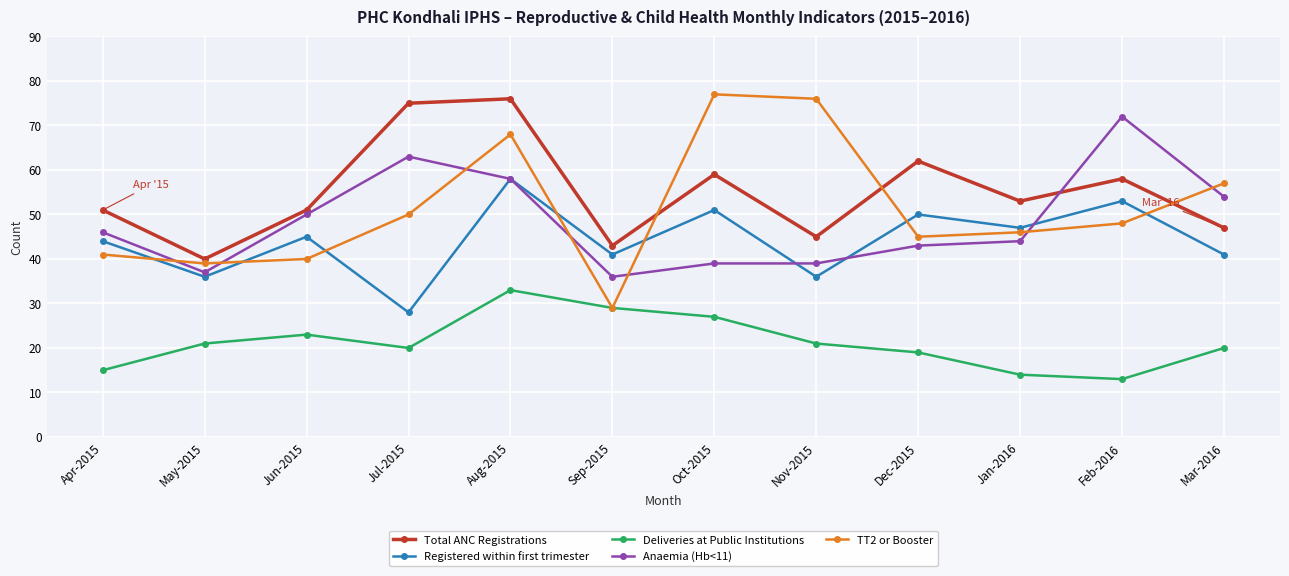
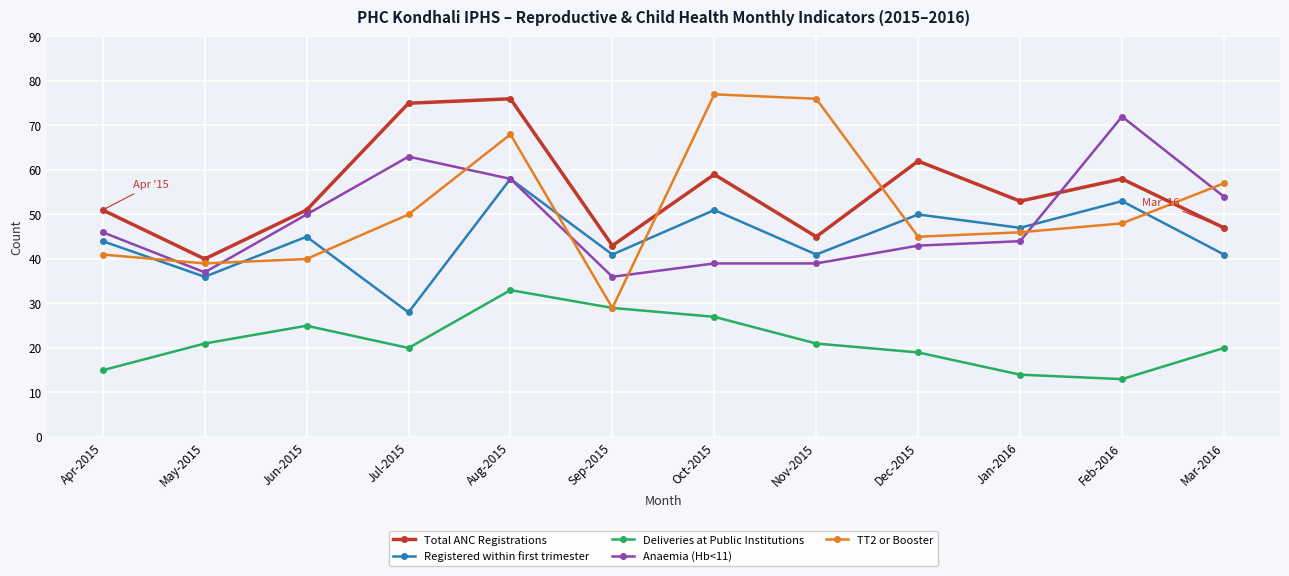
  {
    "Total ANC Registrations": {
      "May-2015": 40,
      "Jun-2015": 51,
      "Jul-2015": 75,
      "Aug-2015": 76,
      "Sep-2015": 43,
      "Oct-2015": 59,
      "Nov-2015": 45,
      "Dec-2015": 62,
      "Jan-2016": 53,
      "Feb-2016": 58
    },
    "Registered within first trimester": {
      "Apr-2015": 44,
      "May-2015": 36,
      "Jun-2015": 45,
      "Jul-2015": 28,
      "Sep-2015": 41,
      "Oct-2015": 51,
-     "Nov-2015": 36,
+     "Nov-2015": 41,
      "Dec-2015": 50,
      "Jan-2016": 47,
      "Feb-2016": 53,
      "Mar-2016": 41
    },
    "Deliveries at Public Institutions": {
      "Apr-2015": 15,
      "May-2015": 21,
-     "Jun-2015": 23,
+     "Jun-2015": 25,
      "Jul-2015": 20,
      "Aug-2015": 33,
      "Oct-2015": 27,
      "Nov-2015": 21,
      "Dec-2015": 19,
      "Jan-2016": 14,
      "Feb-2016": 13,
      "Mar-2016": 20
    },
    "Anaemia (Hb<11)": {
      "Apr-2015": 46,
      "May-2015": 37,
      "Jun-2015": 50,
      "Jul-2015": 63,
      "Sep-2015": 36,
      "Oct-2015": 39,
      "Nov-2015": 39,
      "Dec-2015": 43,
      "Jan-2016": 44,
      "Feb-2016": 72
    },
    "TT2 or Booster": {
      "Apr-2015": 41,
      "May-2015": 39,
      "Jun-2015": 40,
      "Jul-2015": 50,
      "Aug-2015": 68,
      "Oct-2015": 77,
      "Nov-2015": 76,
      "Dec-2015": 45,
      "Jan-2016": 46,
      "Feb-2016": 48,
      "Mar-2016": 57
    }
  }
